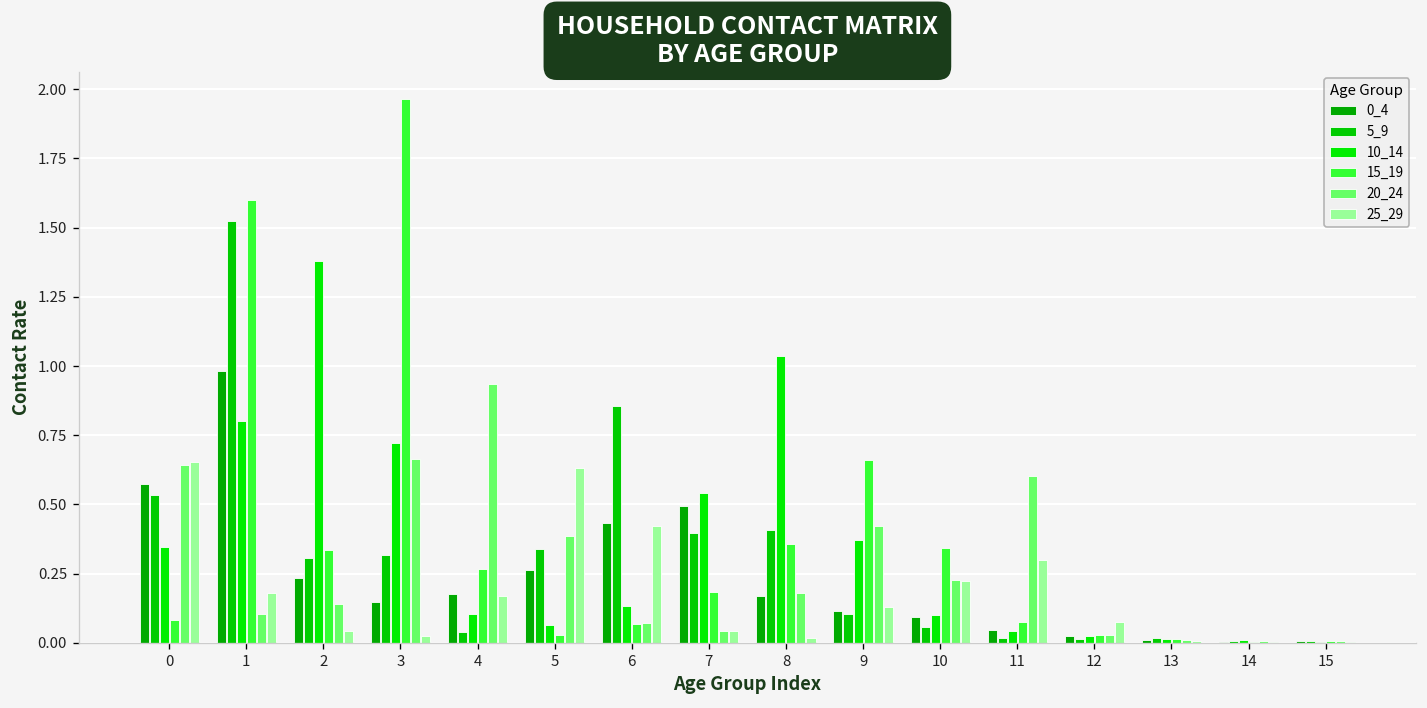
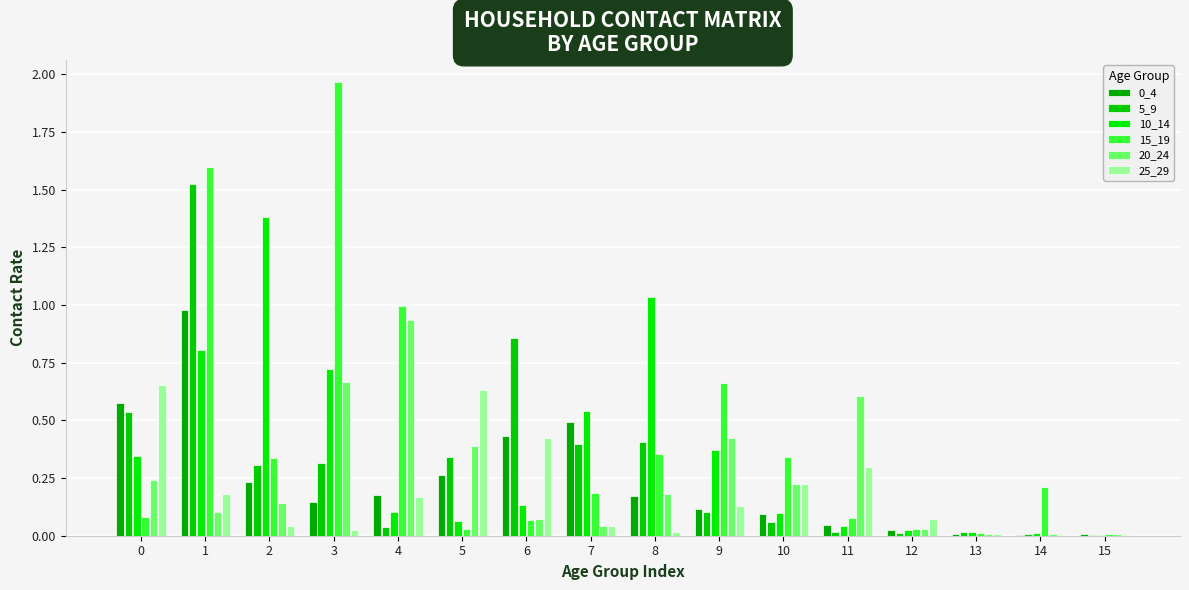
  {
    "15_19": {
      "0": 0.08,
      "1": 1.60,
      "2": 0.34,
      "3": 1.97,
-     "4": 0.27,
+     "4": 1.00,
      "5": 0.03,
      "6": 0.07,
      "7": 0.18,
      "8": 0.36,
      "9": 0.66,
      "10": 0.34,
      "11": 0.08,
      "12": 0.03,
      "13": 0.01,
-     "14": 0.00
+     "14": 0.21
    },
    "20_24": {
-     "0": 0.64,
+     "0": 0.24,
      "1": 0.10,
      "2": 0.14,
      "3": 0.67,
      "4": 0.94,
      "5": 0.39,
      "6": 0.07,
      "7": 0.04,
      "8": 0.18,
      "9": 0.42,
      "10": 0.23,
      "11": 0.60,
      "12": 0.03
    },
    "25_29": {
      "0": 0.65,
      "1": 0.18,
      "2": 0.04,
      "3": 0.03,
      "4": 0.17,
      "5": 0.63,
      "6": 0.42,
      "7": 0.04,
      "8": 0.02,
      "9": 0.13,
      "10": 0.22,
      "11": 0.30,
      "12": 0.07
    }
  }
